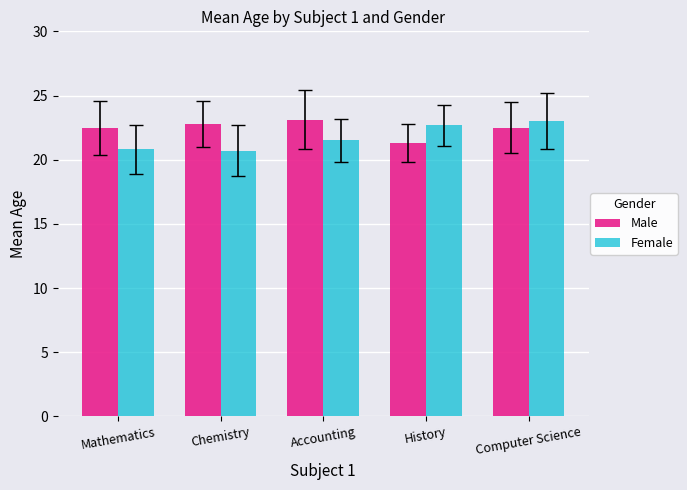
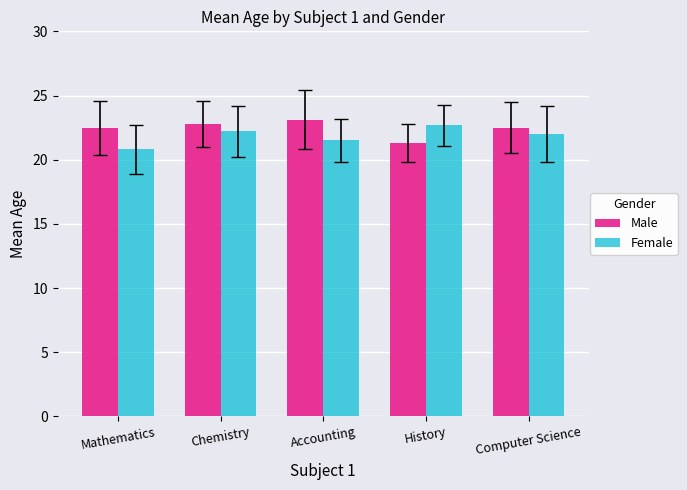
  {
    "Male": {
      "Mathematics": 22.5,
      "Chemistry": 22.8,
      "Accounting": 23.1,
      "History": 21.3,
      "Computer Science": 22.5
    },
    "Female": {
      "Mathematics": 20.8,
-     "Chemistry": 20.7,
+     "Chemistry": 22.2,
      "Accounting": 21.5,
      "History": 22.7,
-     "Computer Science": 23
+     "Computer Science": 22
    }
  }
